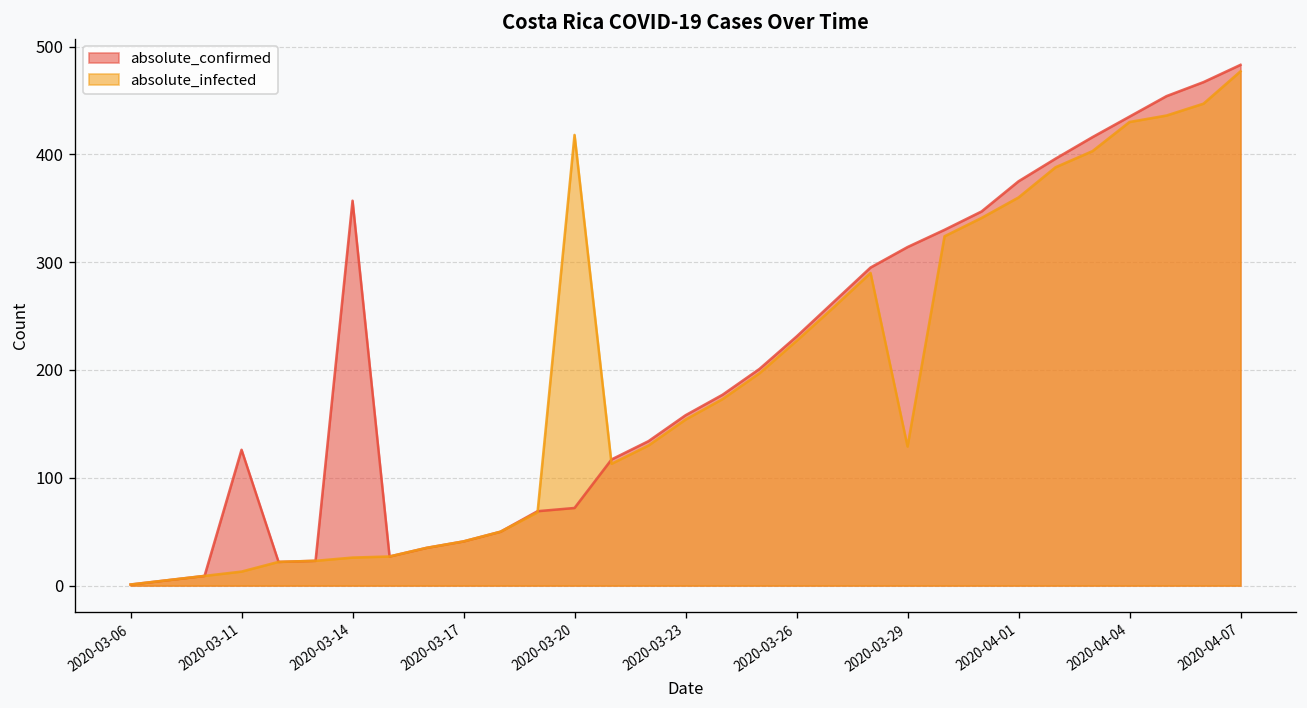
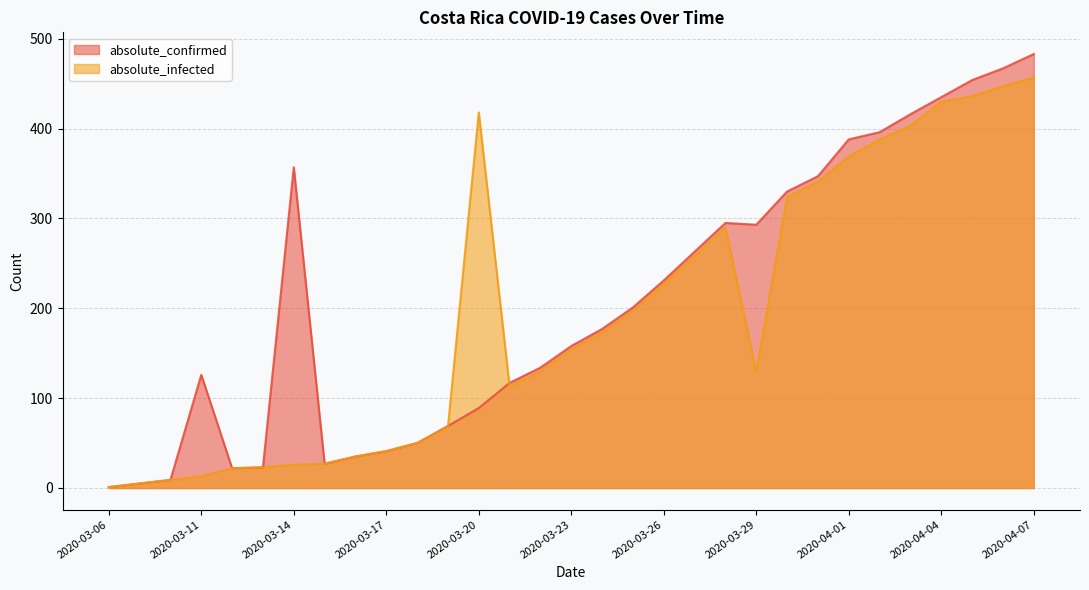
  {
    "absolute_confirmed": {
      "2020-03-11": 130,
      "2020-03-14": 360,
-     "2020-03-20": 70,
+     "2020-03-20": 90,
      "2020-03-23": 160,
      "2020-03-26": 230,
-     "2020-03-29": 310,
-     "2020-04-01": 380,
+     "2020-03-29": 290,
+     "2020-04-01": 390,
      "2020-04-04": 440,
      "2020-04-07": 480
    },
    "absolute_infected": {
      "2020-03-11": 10,
      "2020-03-14": 30,
      "2020-03-20": 420,
      "2020-03-23": 150,
      "2020-03-26": 230,
      "2020-03-29": 130,
-     "2020-04-01": 360,
+     "2020-04-01": 370,
      "2020-04-04": 430,
-     "2020-04-07": 480
+     "2020-04-07": 460
    }
  }
